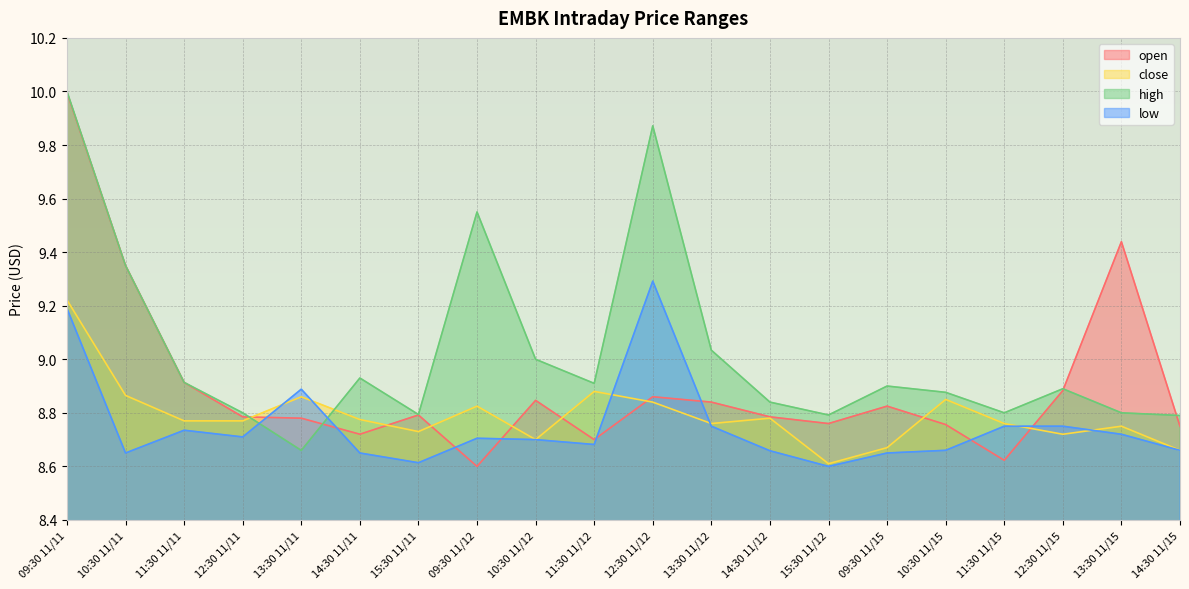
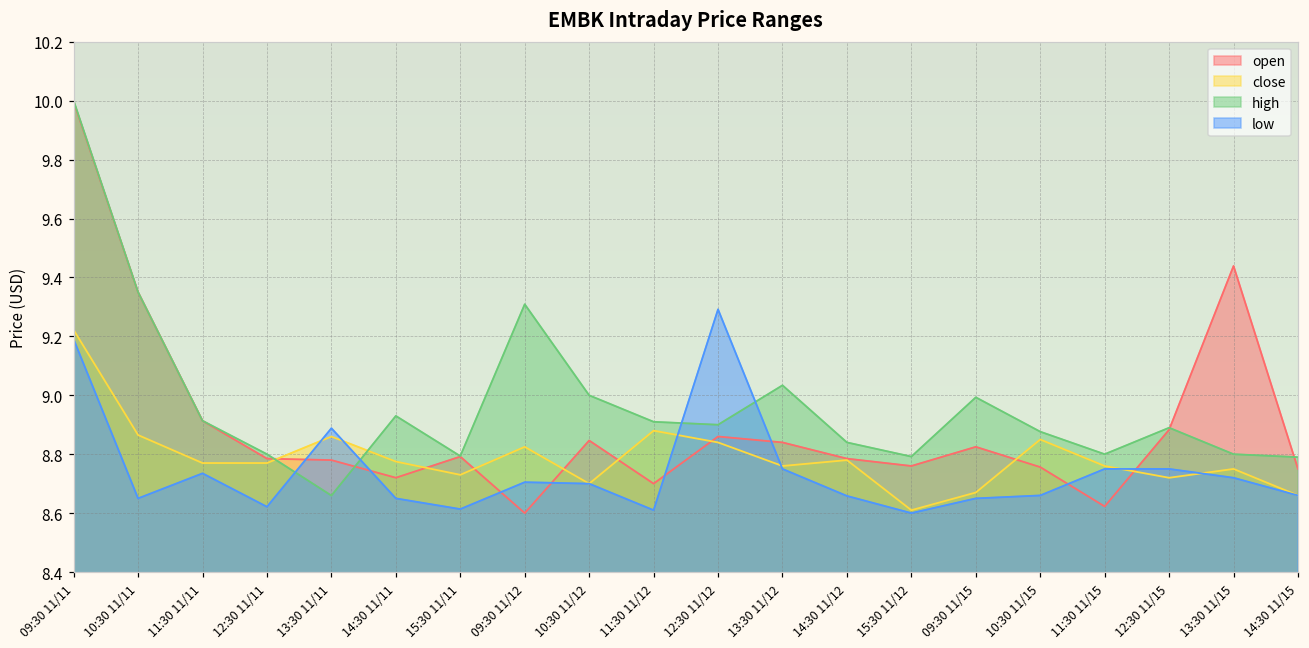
  {
    "open": {
      "12:30 11/11": 8.78,
      "13:30 11/11": 8.78,
      "14:30 11/11": 8.72,
      "09:30 11/12": 8.60,
      "10:30 11/12": 8.85,
      "11:30 11/12": 8.70,
      "12:30 11/12": 8.86,
      "13:30 11/12": 8.84,
      "15:30 11/12": 8.76,
      "09:30 11/15": 8.82,
      "10:30 11/15": 8.76,
      "11:30 11/15": 8.62,
      "13:30 11/15": 9.44,
      "14:30 11/15": 8.75
    },
    "close": {
      "09:30 11/11": 9.22,
      "10:30 11/11": 8.86,
      "11:30 11/11": 8.77,
      "12:30 11/11": 8.77,
      "13:30 11/11": 8.86,
      "14:30 11/11": 8.77,
      "15:30 11/11": 8.73,
      "09:30 11/12": 8.82,
      "11:30 11/12": 8.88,
      "12:30 11/12": 8.84,
      "13:30 11/12": 8.76,
      "15:30 11/12": 8.61,
      "09:30 11/15": 8.67,
      "10:30 11/15": 8.85,
      "11:30 11/15": 8.76,
      "12:30 11/15": 8.72,
      "13:30 11/15": 8.75
    },
    "high": {
      "12:30 11/11": 8.80,
      "13:30 11/11": 8.66,
      "14:30 11/11": 8.93,
-     "09:30 11/12": 9.55,
+     "09:30 11/12": 9.31,
      "10:30 11/12": 9.00,
      "11:30 11/12": 8.91,
-     "12:30 11/12": 9.87,
+     "12:30 11/12": 8.90,
      "13:30 11/12": 9.03,
      "14:30 11/12": 8.84,
      "15:30 11/12": 8.79,
-     "09:30 11/15": 8.90,
+     "09:30 11/15": 8.99,
      "10:30 11/15": 8.88,
      "11:30 11/15": 8.80,
      "13:30 11/15": 8.80,
      "14:30 11/15": 8.79
    },
    "low": {
      "09:30 11/11": 9.19,
      "10:30 11/11": 8.65,
      "11:30 11/11": 8.73,
-     "12:30 11/11": 8.71,
+     "12:30 11/11": 8.62,
      "13:30 11/11": 8.89,
      "14:30 11/11": 8.65,
      "15:30 11/11": 8.61,
      "09:30 11/12": 8.70,
-     "11:30 11/12": 8.68,
+     "11:30 11/12": 8.61,
      "12:30 11/12": 9.29,
      "13:30 11/12": 8.75,
      "14:30 11/12": 8.66,
      "15:30 11/12": 8.60,
      "09:30 11/15": 8.65,
      "10:30 11/15": 8.66,
      "11:30 11/15": 8.75,
      "12:30 11/15": 8.75,
      "13:30 11/15": 8.72
    }
  }
